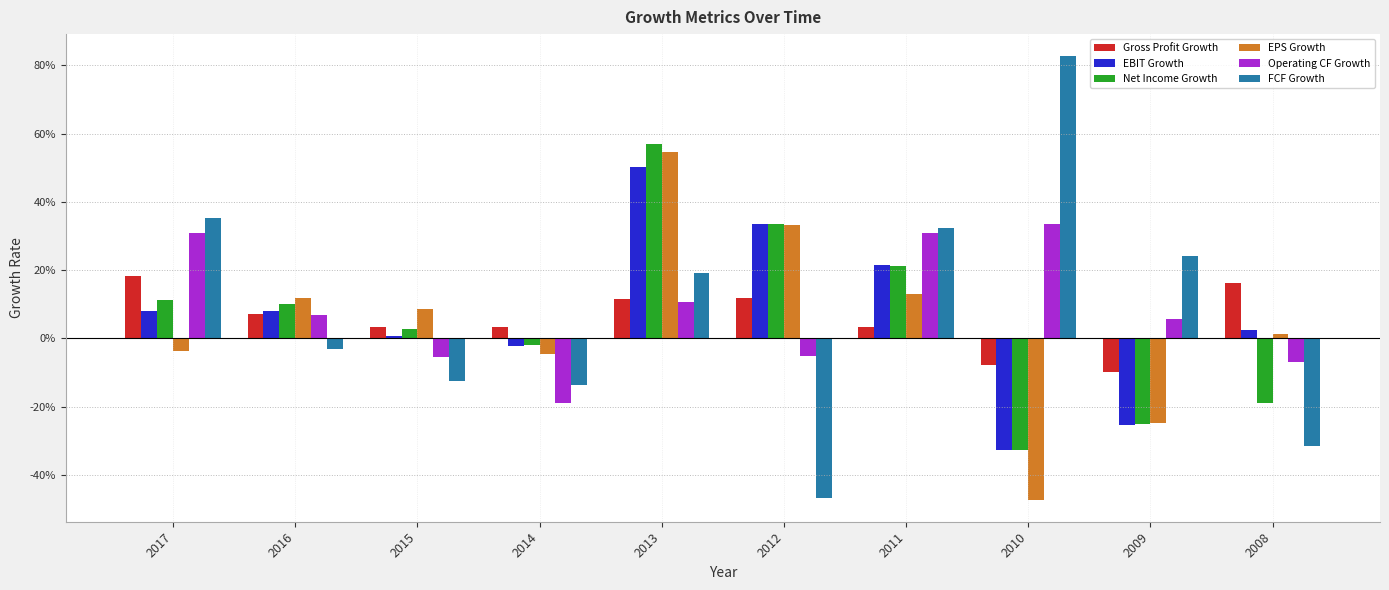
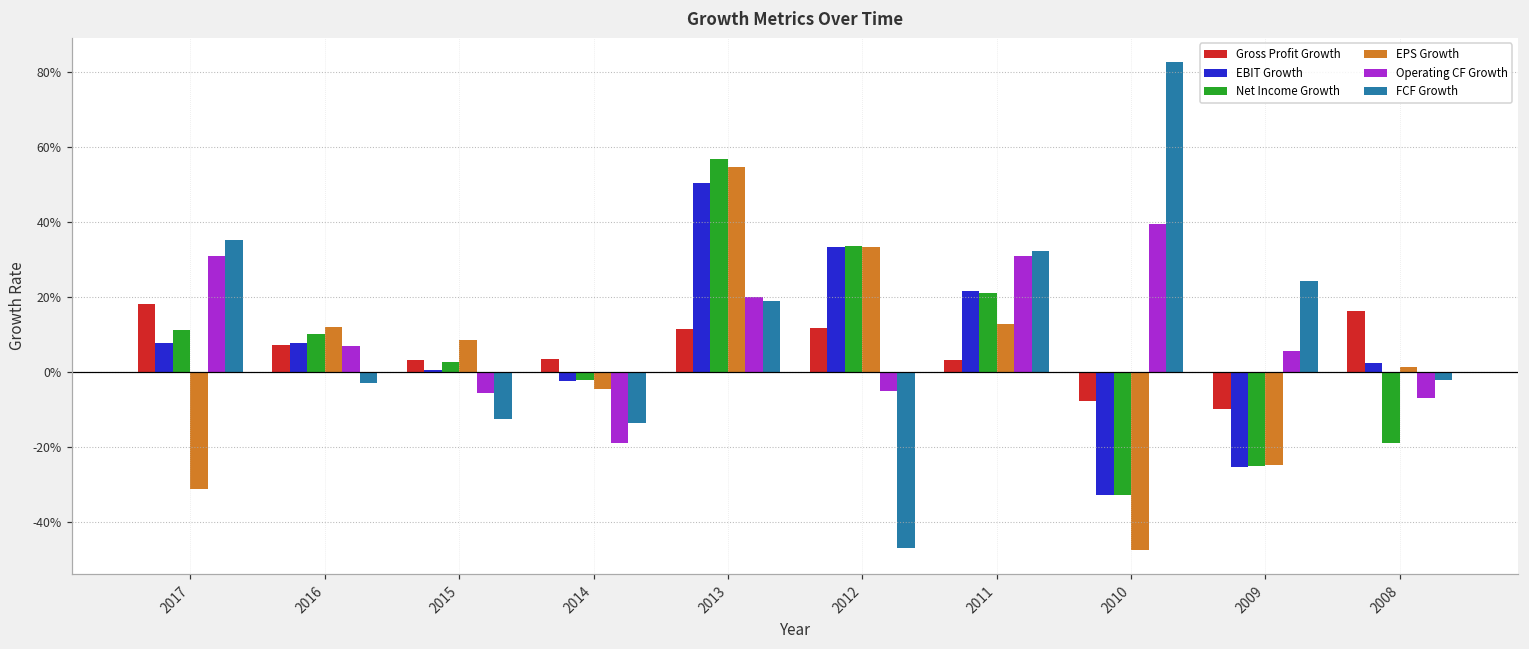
  {
    "Gross Profit Growth": {
      "2017": "18%",
      "2016": "7%",
      "2015": "3%",
      "2014": "3%",
      "2013": "12%",
      "2012": "12%",
      "2011": "3%",
      "2010": "-8%",
      "2009": "-10%",
      "2008": "16%"
    },
    "EBIT Growth": {
      "2017": "8%",
      "2016": "8%",
      "2014": "-2%",
      "2013": "50%",
      "2012": "33%",
      "2011": "22%",
      "2010": "-33%",
      "2009": "-25%",
      "2008": "3%"
    },
    "Net Income Growth": {
      "2017": "11%",
      "2016": "10%",
      "2015": "3%",
      "2014": "-2%",
      "2013": "57%",
      "2012": "34%",
      "2011": "21%",
      "2010": "-33%",
      "2009": "-25%",
      "2008": "-19%"
    },
    "EPS Growth": {
-     "2017": "-4%",
+     "2017": "-31%",
      "2016": "12%",
      "2015": "9%",
      "2014": "-5%",
      "2013": "55%",
      "2012": "33%",
      "2011": "13%",
      "2010": "-47%",
      "2009": "-25%",
      "2008": "1%"
    },
    "Operating CF Growth": {
      "2017": "31%",
      "2016": "7%",
      "2015": "-5%",
      "2014": "-19%",
-     "2013": "11%",
+     "2013": "20%",
      "2012": "-5%",
      "2011": "31%",
-     "2010": "34%",
+     "2010": "40%",
      "2009": "6%",
      "2008": "-7%"
    },
    "FCF Growth": {
      "2017": "35%",
      "2016": "-3%",
      "2015": "-12%",
      "2014": "-14%",
      "2013": "19%",
      "2012": "-47%",
      "2011": "32%",
      "2010": "83%",
      "2009": "24%",
-     "2008": "-32%"
+     "2008": "-2%"
    }
  }
